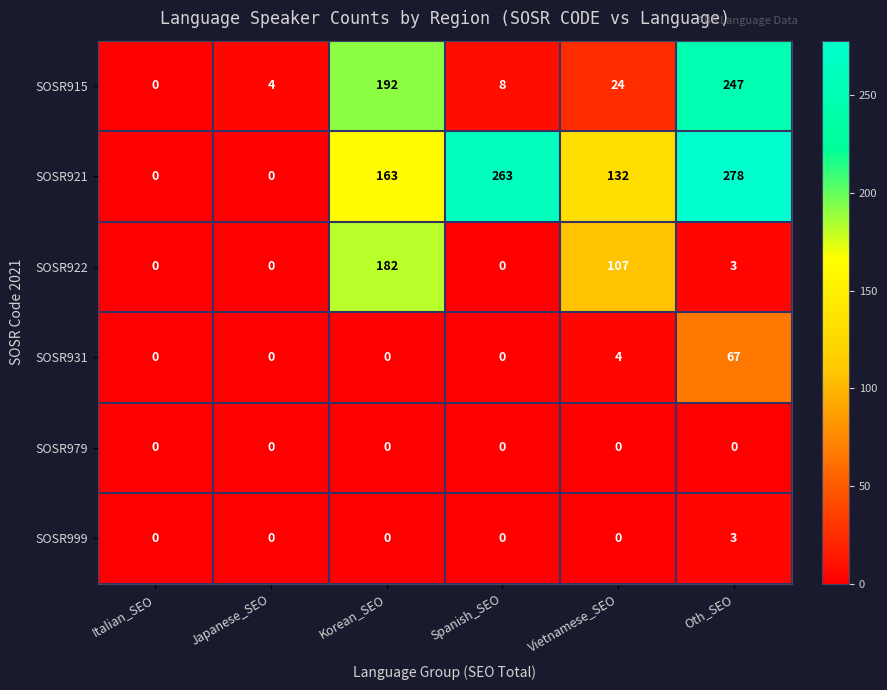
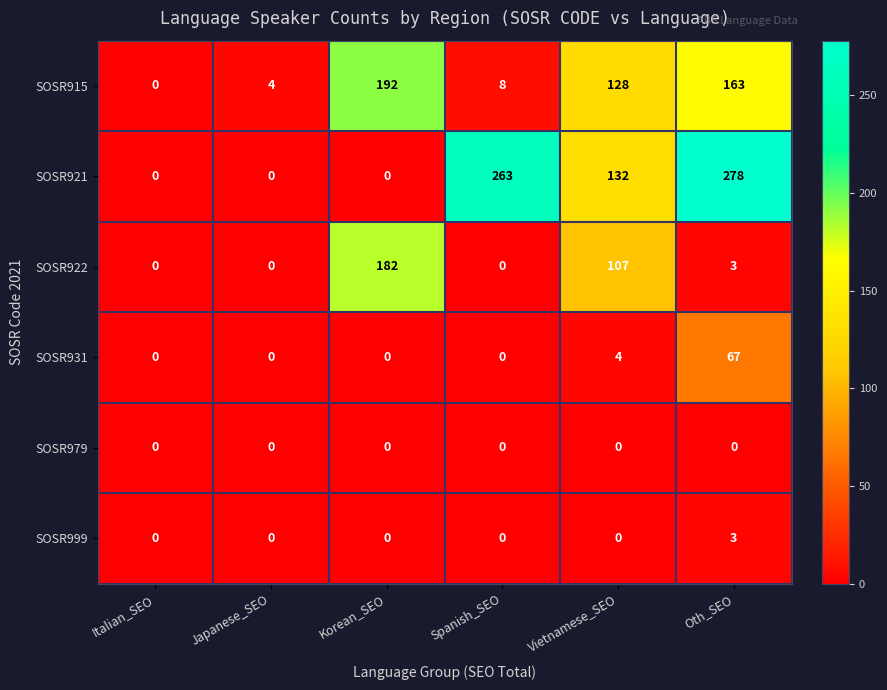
  {
    "SOSR915": {
      "Italian_SEO": 0,
      "Japanese_SEO": 4,
      "Korean_SEO": 192,
      "Spanish_SEO": 8,
-     "Vietnamese_SEO": 24,
-     "Oth_SEO": 247
+     "Vietnamese_SEO": 128,
+     "Oth_SEO": 163
    },
    "SOSR921": {
      "Italian_SEO": 0,
      "Japanese_SEO": 0,
-     "Korean_SEO": 163,
+     "Korean_SEO": 0,
      "Spanish_SEO": 263,
      "Vietnamese_SEO": 132,
      "Oth_SEO": 278
    },
    "SOSR922": {
      "Italian_SEO": 0,
      "Japanese_SEO": 0,
      "Korean_SEO": 182,
      "Spanish_SEO": 0,
      "Vietnamese_SEO": 107,
      "Oth_SEO": 3
    },
    "SOSR931": {
      "Italian_SEO": 0,
      "Japanese_SEO": 0,
      "Korean_SEO": 0,
      "Spanish_SEO": 0,
      "Vietnamese_SEO": 4,
      "Oth_SEO": 67
    },
    "SOSR979": {
      "Italian_SEO": 0,
      "Japanese_SEO": 0,
      "Korean_SEO": 0,
      "Spanish_SEO": 0,
      "Vietnamese_SEO": 0,
      "Oth_SEO": 0
    },
    "SOSR999": {
      "Italian_SEO": 0,
      "Japanese_SEO": 0,
      "Korean_SEO": 0,
      "Spanish_SEO": 0,
      "Vietnamese_SEO": 0,
      "Oth_SEO": 3
    }
  }
